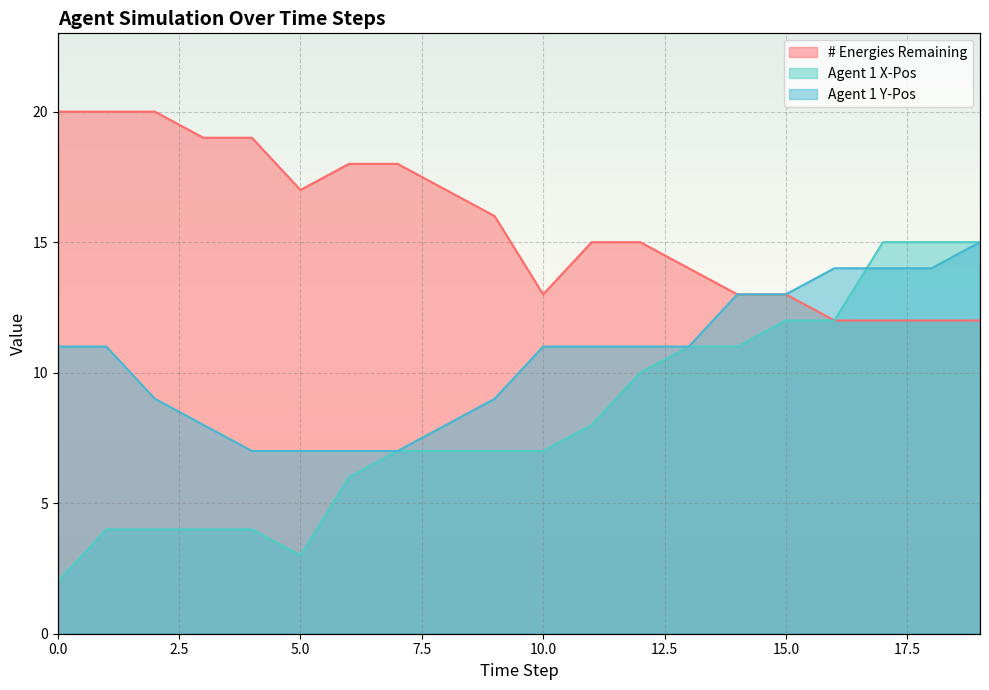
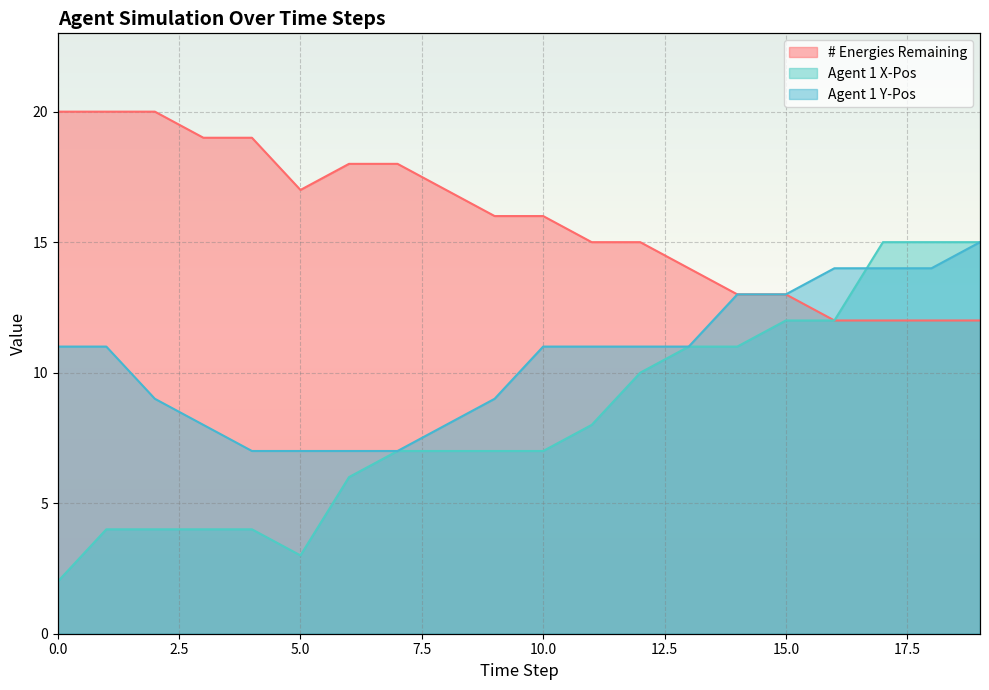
  {
    "# Energies Remaining": {
      "0.0": 20,
      "5.0": 17,
-     "10.0": 13
+     "10.0": 16
    }
  }
